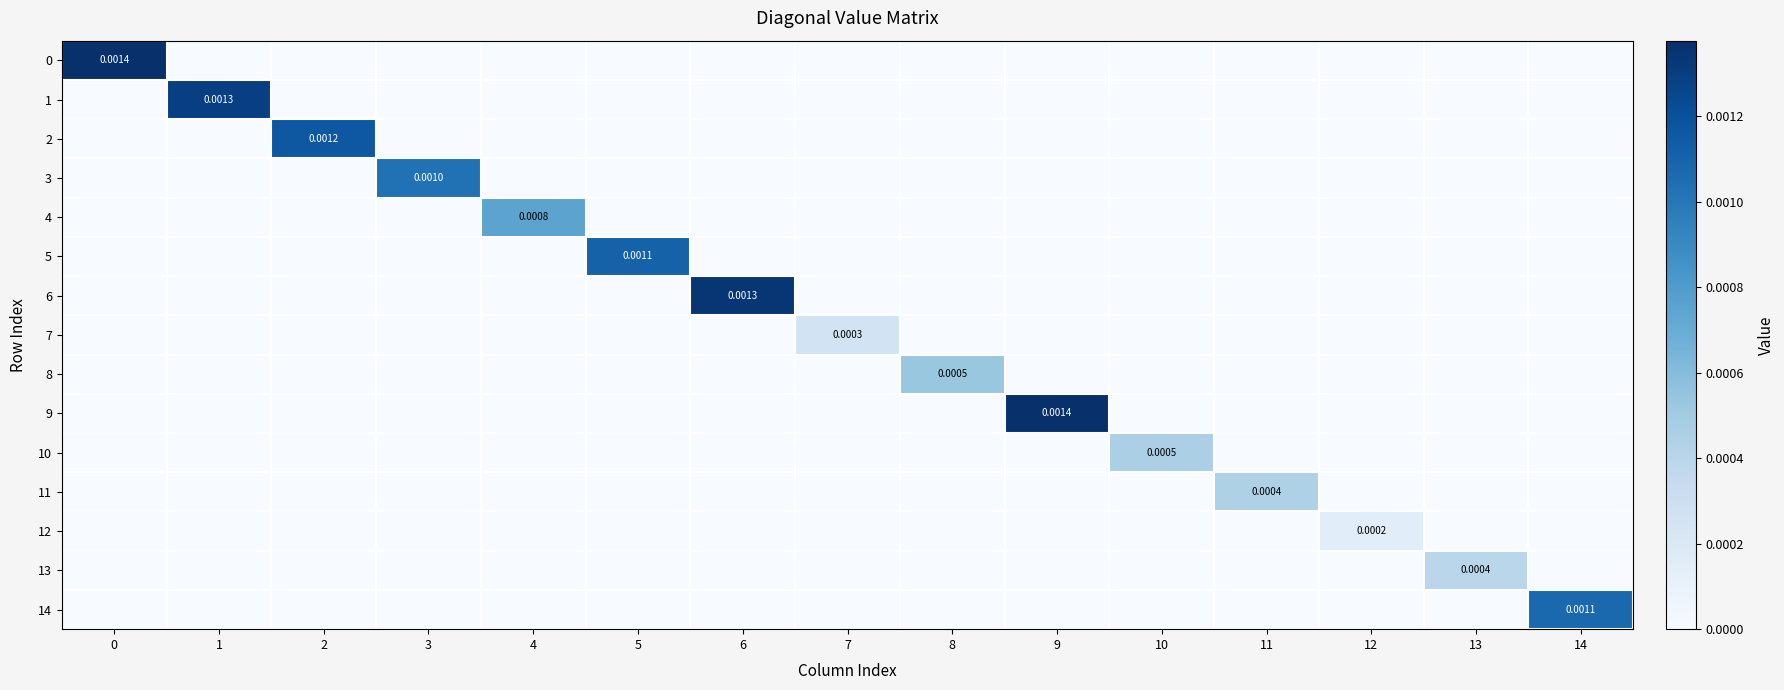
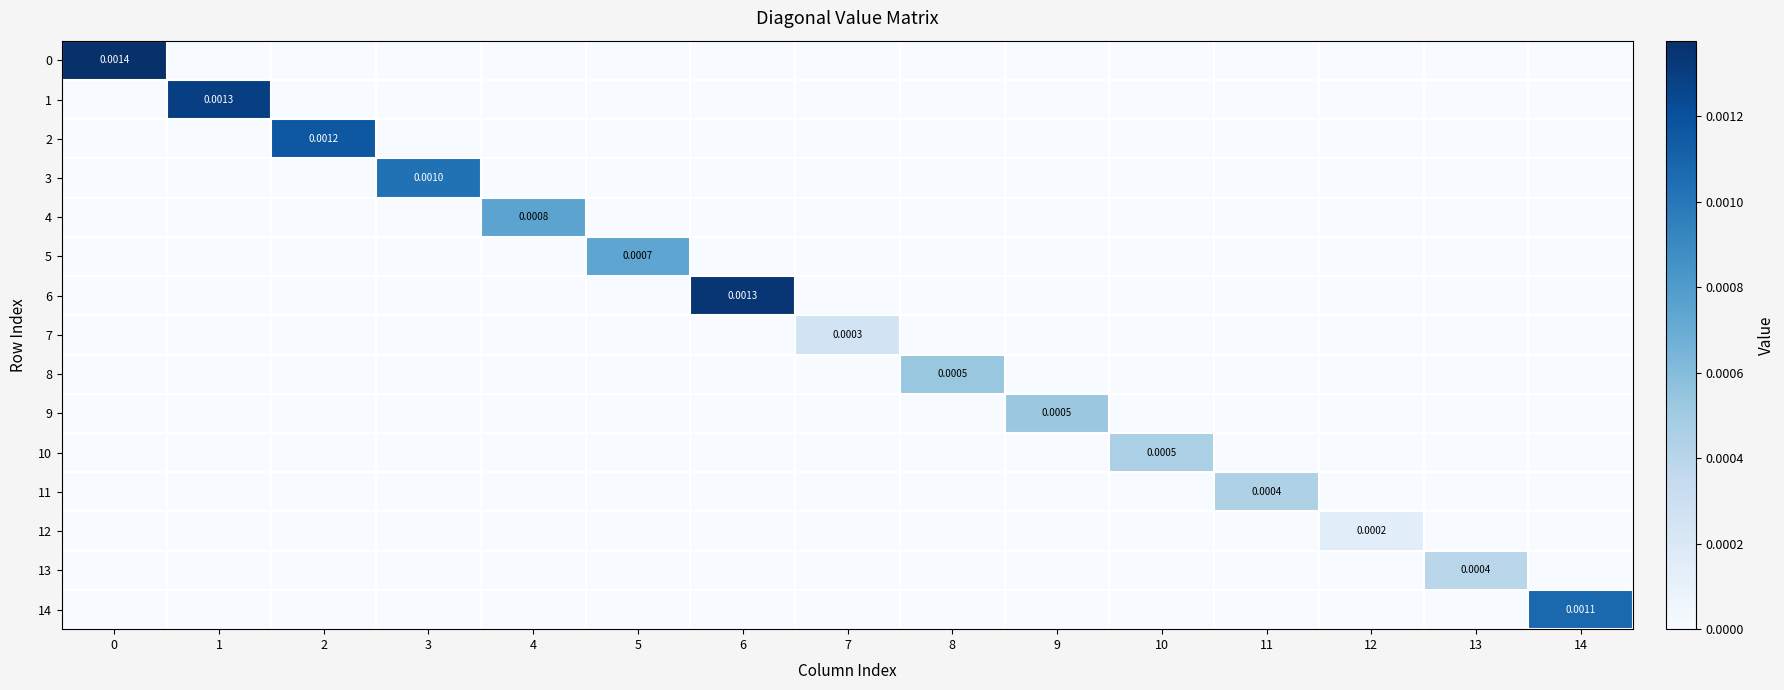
  {
    "0": {
      "0": 0.0014
    },
    "1": {
      "1": 0.0013
    },
    "2": {
      "2": 0.0012
    },
    "3": {
      "3": 0.0010
    },
    "4": {
      "4": 0.0008
    },
    "5": {
-     "5": 0.0011
+     "5": 0.0007
    },
    "6": {
      "6": 0.0013
    },
    "7": {
      "7": 0.0003
    },
    "8": {
      "8": 0.0005
    },
    "9": {
-     "9": 0.0014
+     "9": 0.0005
    },
    "10": {
      "10": 0.0005
    },
    "11": {
      "11": 0.0004
    },
    "12": {
      "12": 0.0002
    },
    "13": {
      "13": 0.0004
    },
    "14": {
      "14": 0.0011
    }
  }
